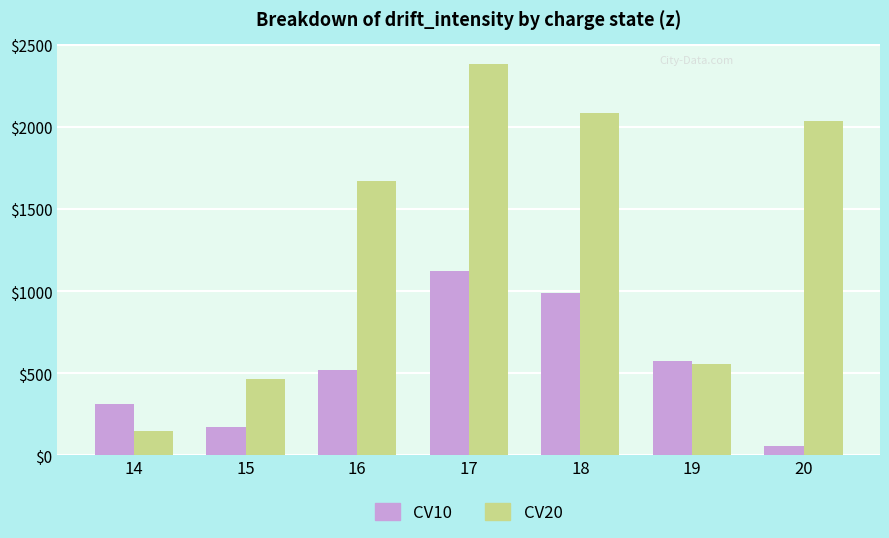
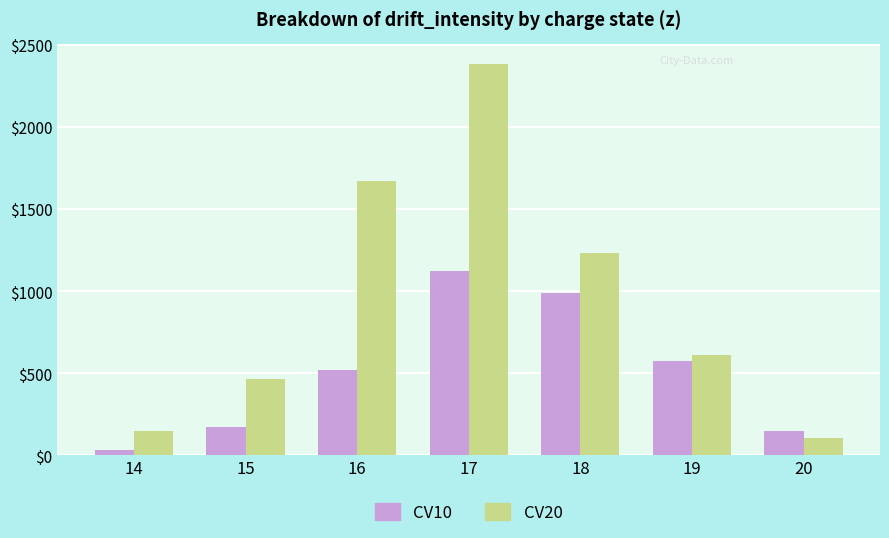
  {
    "CV10": {
-     "14": "$310",
+     "14": "$40",
      "15": "$170",
      "16": "$520",
      "17": "$1120",
      "18": "$990",
      "19": "$570",
-     "20": "$50"
+     "20": "$150"
    },
    "CV20": {
      "14": "$150",
      "15": "$460",
      "16": "$1670",
      "17": "$2380",
-     "18": "$2090",
-     "19": "$560",
-     "20": "$2040"
+     "18": "$1230",
+     "19": "$610",
+     "20": "$110"
    }
  }
